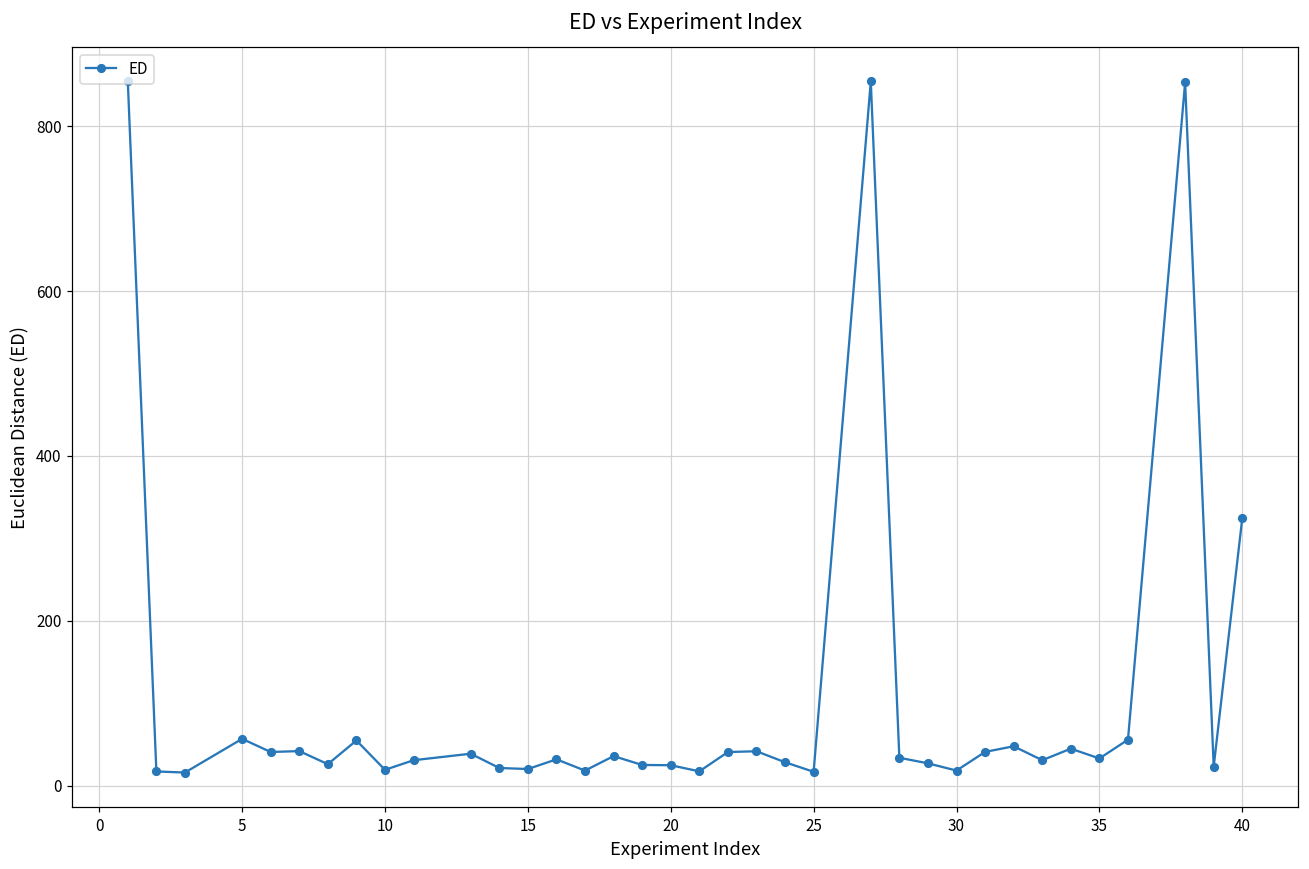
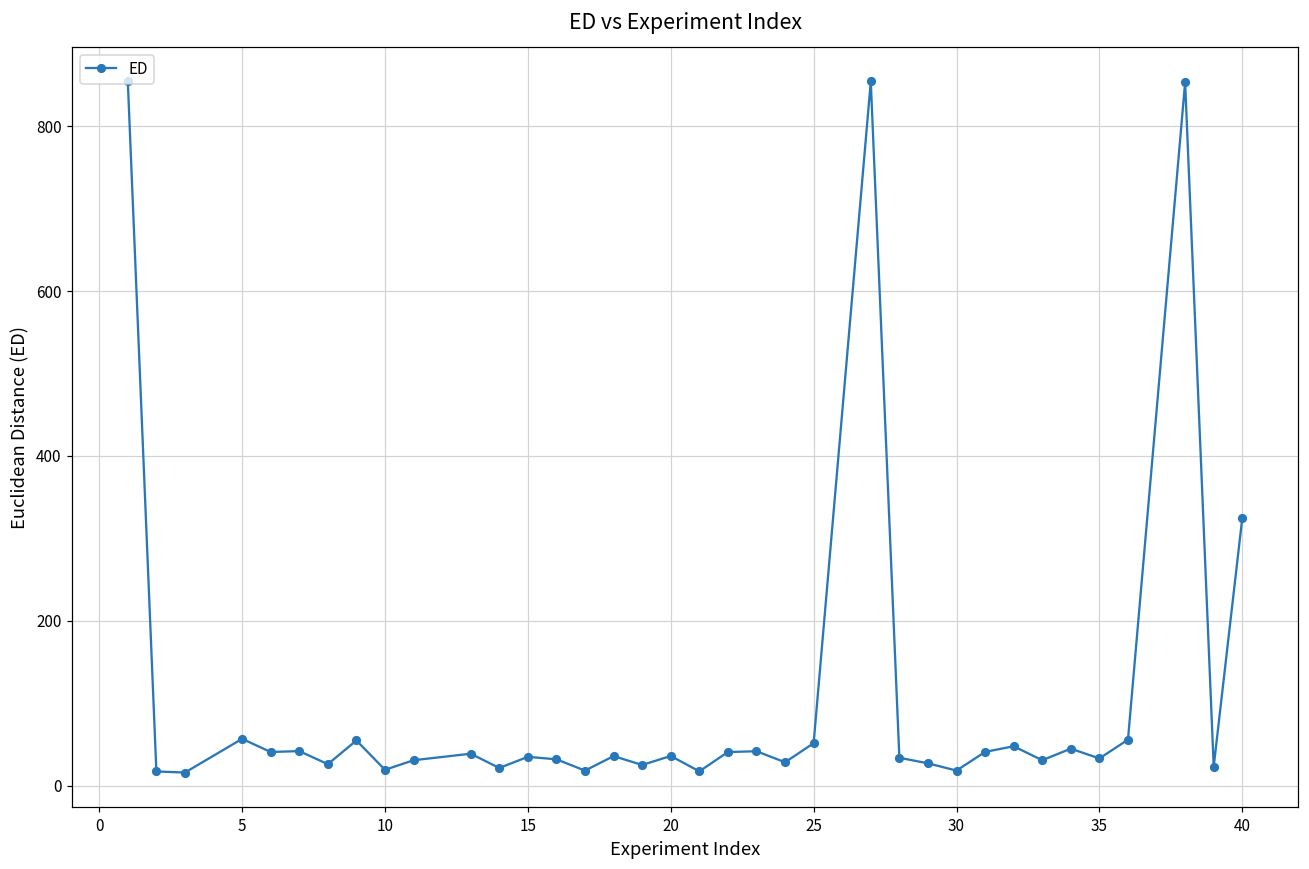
  {
    "5": 60,
    "10": 20,
-   "15": 20,
-   "20": 30,
-   "25": 20,
+   "15": 40,
+   "20": 40,
+   "25": 50,
    "30": 20,
    "35": 30,
    "40": 320
  }
